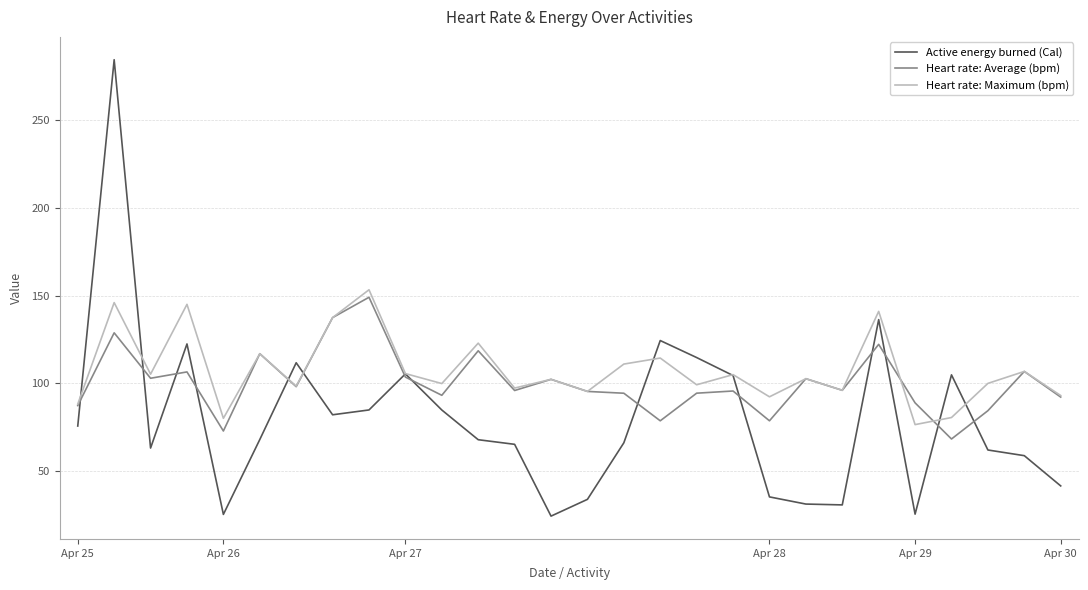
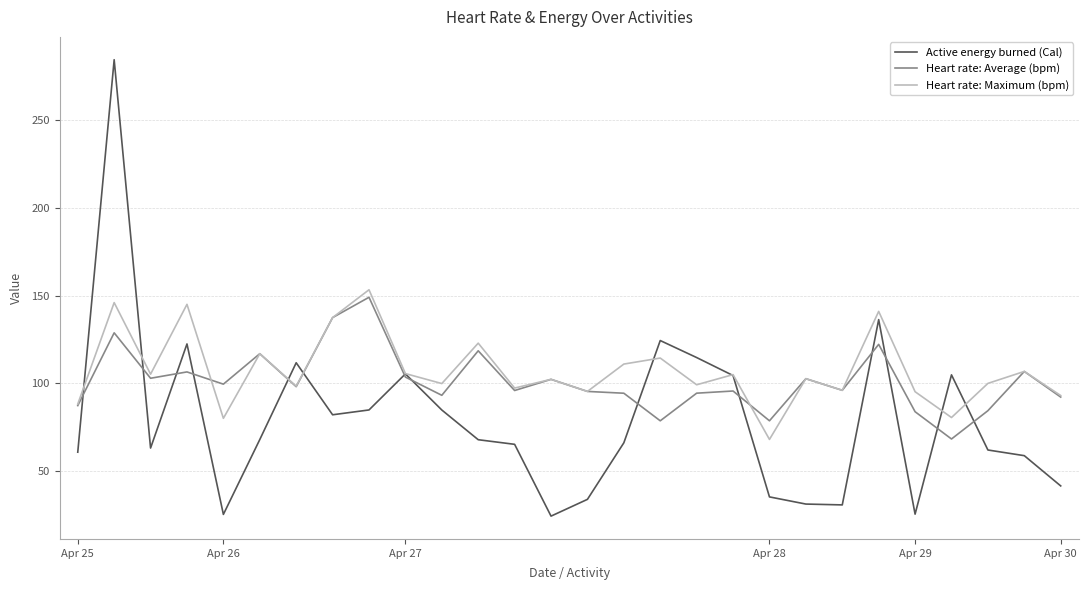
  {
    "Active energy burned (Cal)": {
-     "Apr 25": 76,
+     "Apr 25": 61,
      "Apr 26": 25,
      "Apr 28": 35,
      "Apr 29": 26,
      "Apr 30": 42
    },
    "Heart rate: Average (bpm)": {
-     "Apr 26": 73,
+     "Apr 26": 100,
      "Apr 27": 104,
      "Apr 28": 79,
-     "Apr 29": 89
+     "Apr 29": 84
    },
    "Heart rate: Maximum (bpm)": {
      "Apr 26": 80,
-     "Apr 28": 92,
-     "Apr 29": 77
+     "Apr 28": 68,
+     "Apr 29": 95
    }
  }
